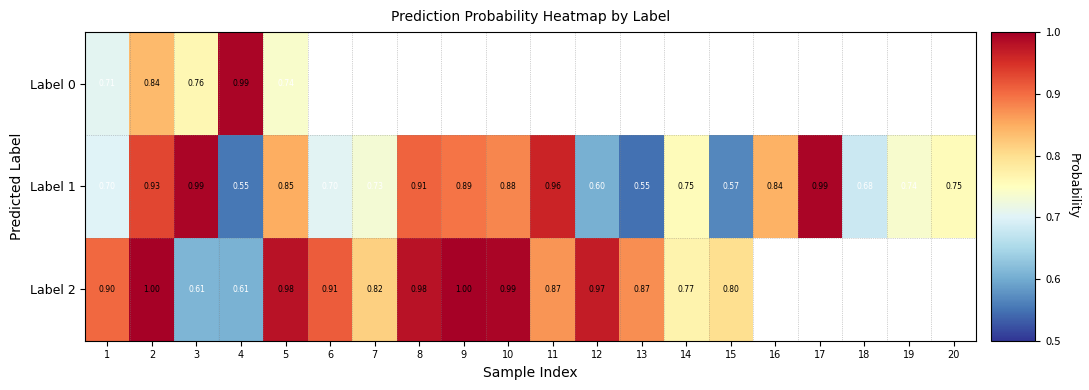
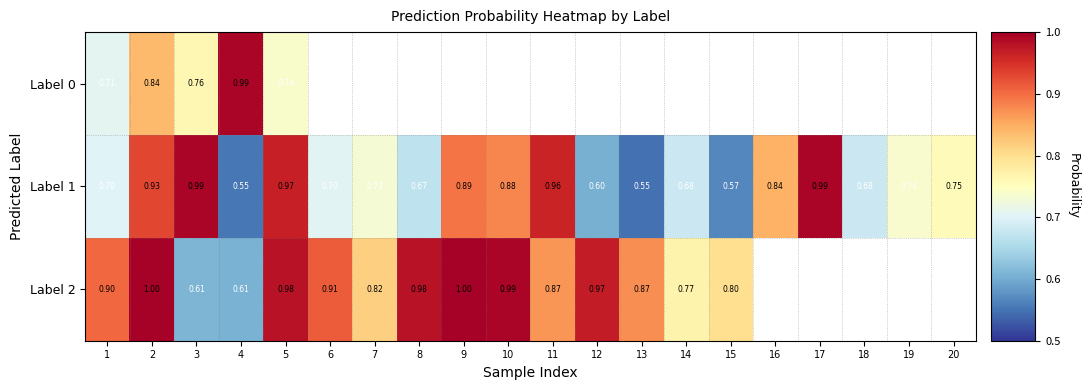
  {
    "Label 0": {
      "2": 0.84,
      "3": 0.76,
      "4": 0.99,
      "5": 0.74
    },
    "Label 1": {
      "2": 0.93,
      "3": 0.99,
      "4": 0.55,
-     "5": 0.85,
-     "8": 0.91,
+     "5": 0.97,
+     "8": 0.67,
      "9": 0.89,
      "10": 0.88,
      "11": 0.96,
      "12": 0.60,
      "13": 0.55,
-     "14": 0.75,
+     "14": 0.68,
      "15": 0.57,
      "16": 0.84,
      "17": 0.99,
      "18": 0.68,
      "19": 0.74,
      "20": 0.75
    },
    "Label 2": {
      "1": 0.90,
      "2": 1.00,
      "3": 0.61,
      "4": 0.61,
      "5": 0.98,
      "6": 0.91,
      "7": 0.82,
      "8": 0.98,
      "9": 1.00,
      "10": 0.99,
      "11": 0.87,
      "12": 0.97,
      "13": 0.87,
      "14": 0.77,
      "15": 0.80
    }
  }
